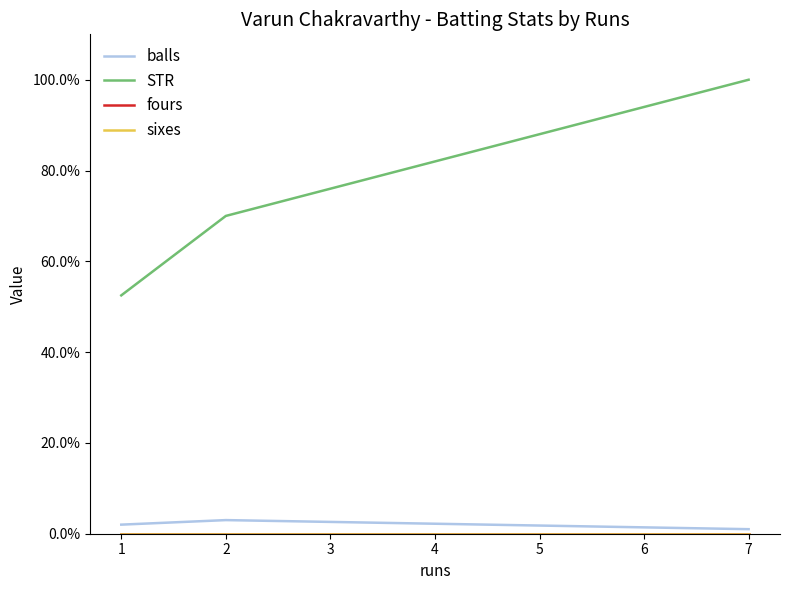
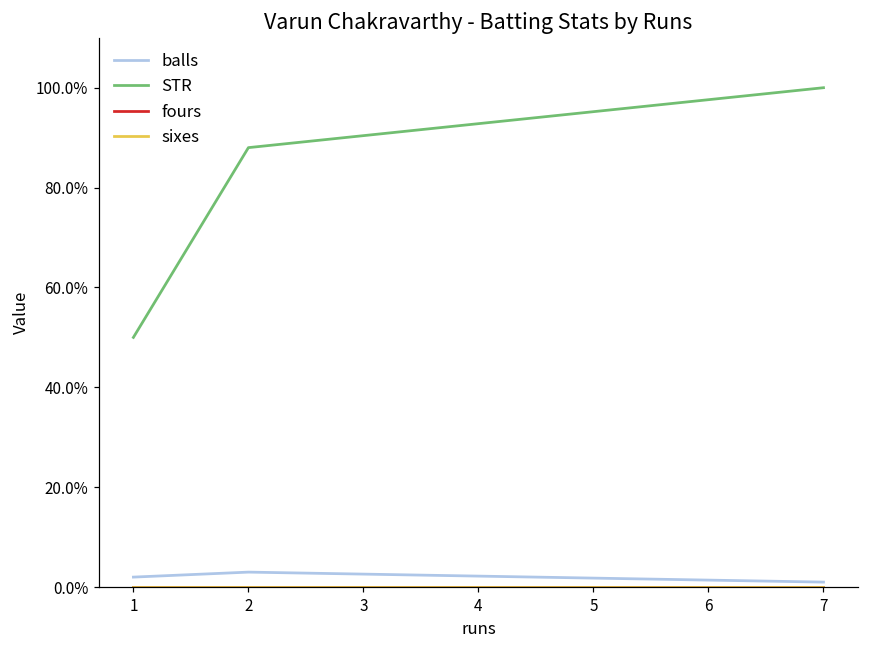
  {
    "balls": {
      "1": "2%",
      "2": "3%",
      "7": "1%"
    },
    "STR": {
-     "1": "53%",
-     "2": "70%",
+     "1": "50%",
+     "2": "88%",
      "7": "100%"
    },
    "sixes": {
      "1": "0%",
      "2": "0%",
      "7": "0%"
    }
  }
